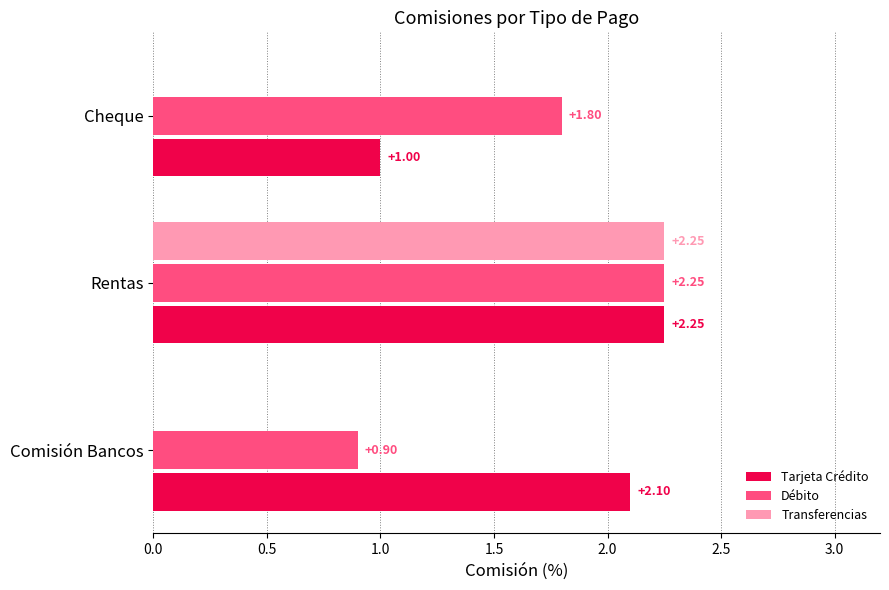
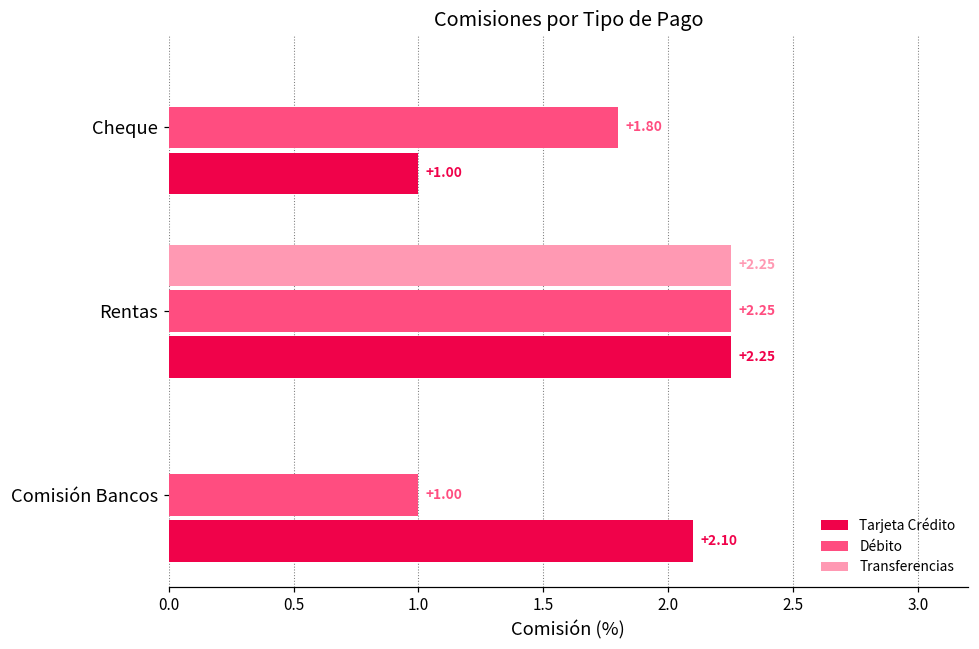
  {
    "Tarjeta Crédito": {
      "Cheque": "+1.00",
      "Rentas": "+2.25",
      "Comisión Bancos": "+2.10"
    },
    "Débito": {
      "Cheque": "+1.80",
      "Rentas": "+2.25",
-     "Comisión Bancos": "+0.90"
+     "Comisión Bancos": "+1.00"
    },
    "Transferencias": {
      "Rentas": "+2.25"
    }
  }
